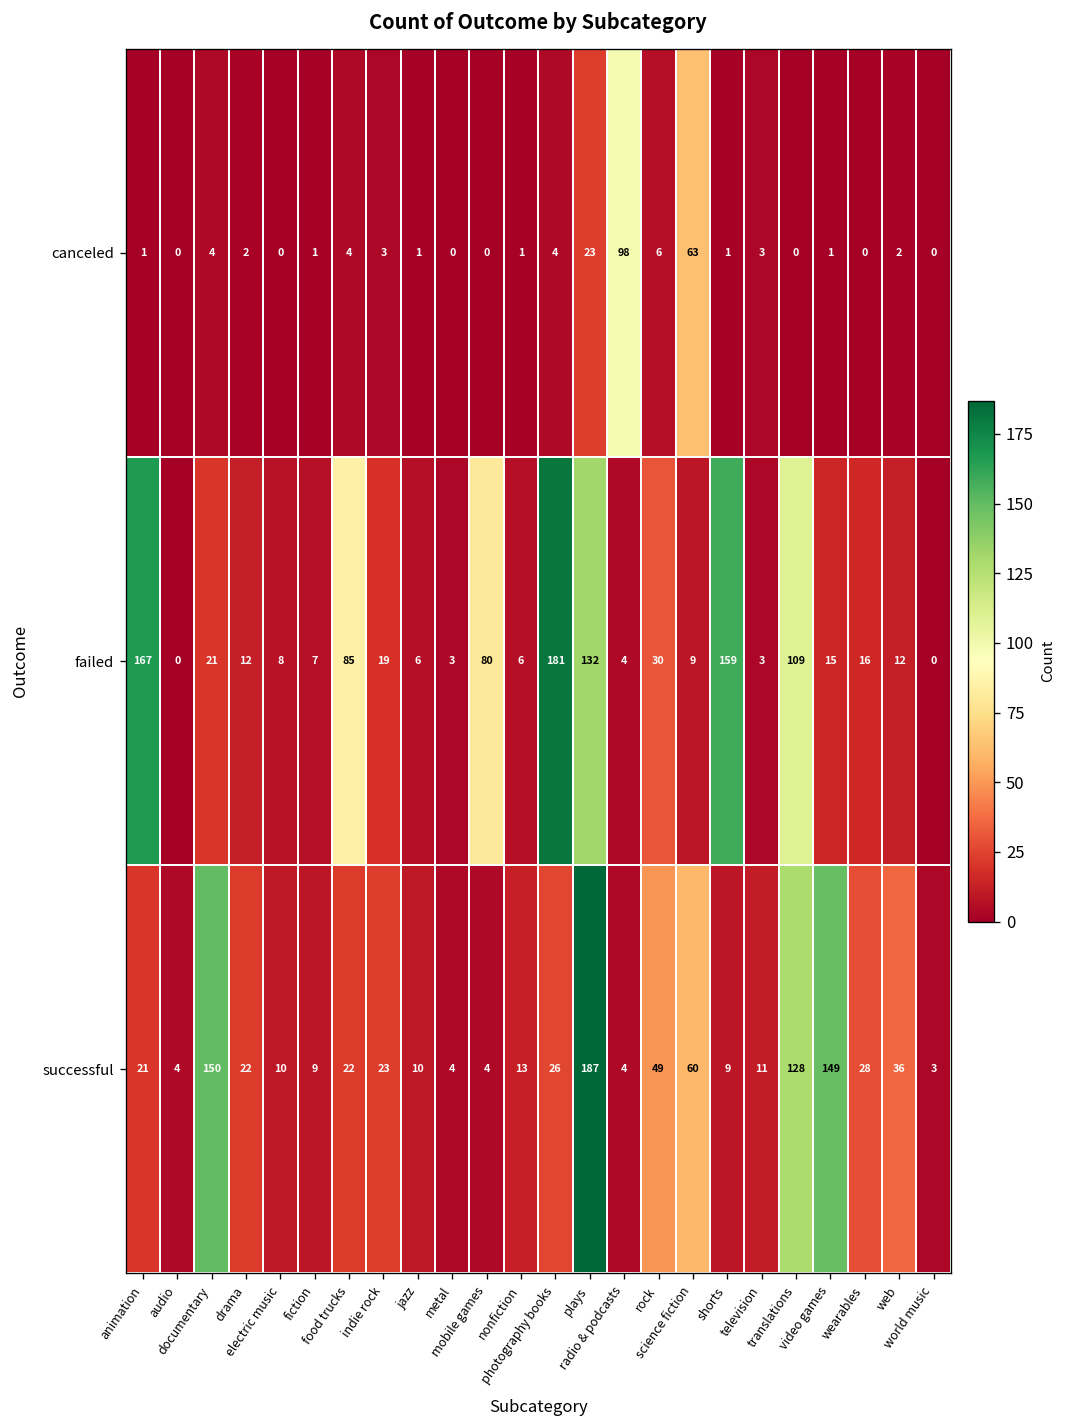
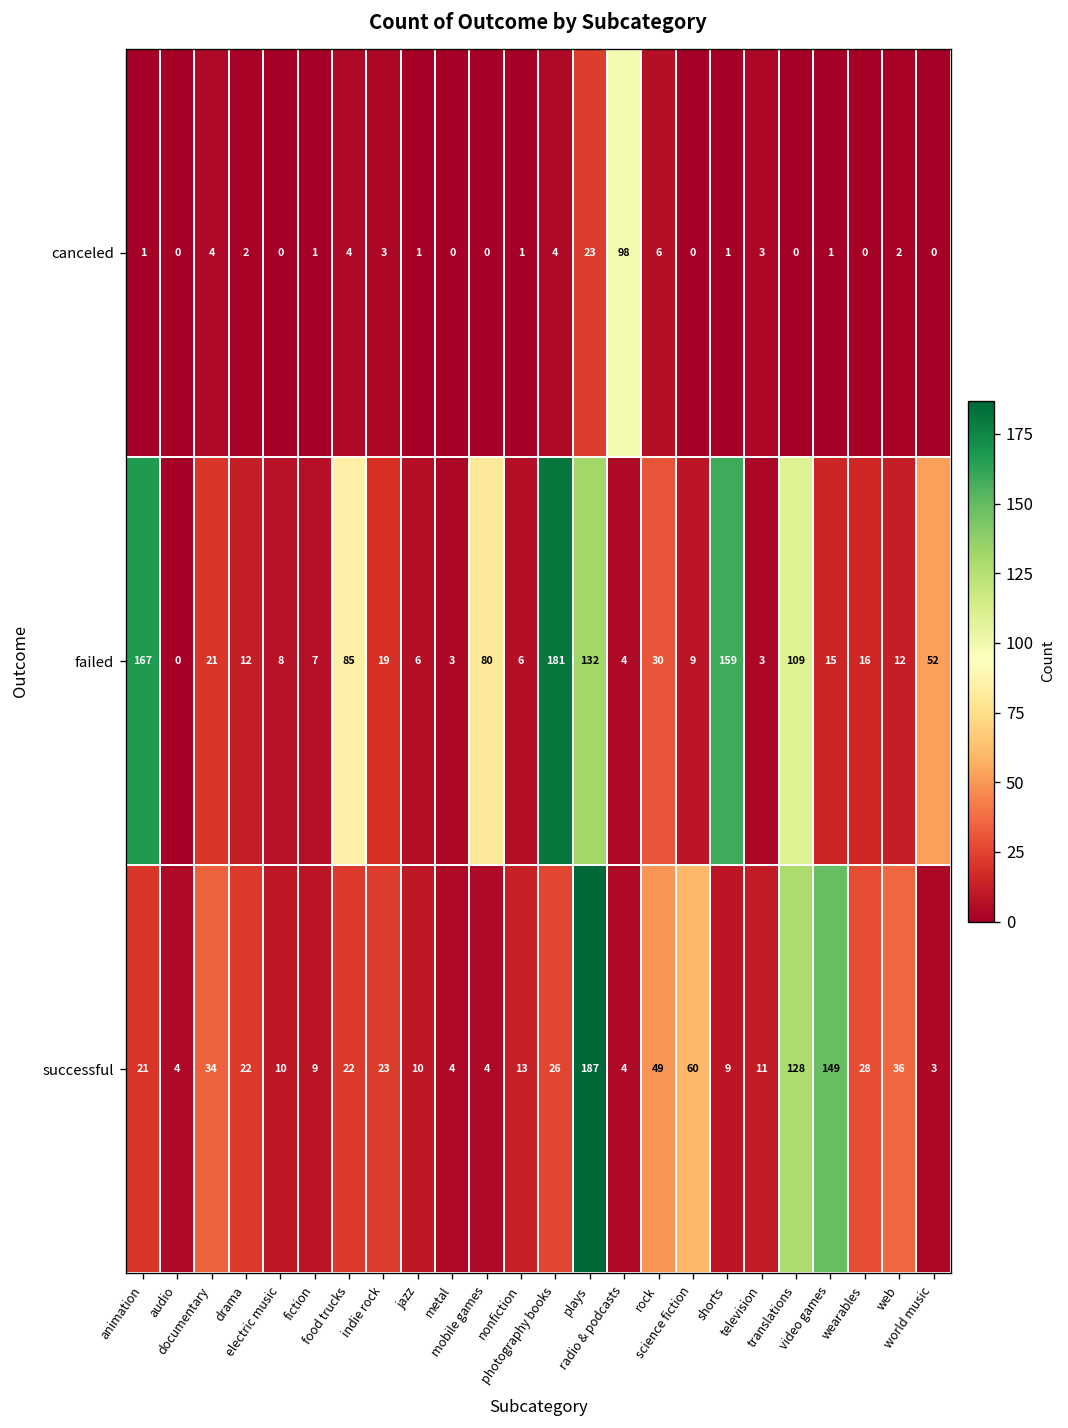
  {
    "canceled": {
      "animation": 1,
      "audio": 0,
      "documentary": 4,
      "drama": 2,
      "electric music": 0,
      "fiction": 1,
      "food trucks": 4,
      "indie rock": 3,
      "jazz": 1,
      "metal": 0,
      "mobile games": 0,
      "nonfiction": 1,
      "photography books": 4,
      "plays": 23,
      "radio & podcasts": 98,
      "rock": 6,
-     "science fiction": 63,
+     "science fiction": 0,
      "shorts": 1,
      "television": 3,
      "translations": 0,
      "video games": 1,
      "wearables": 0,
      "web": 2,
      "world music": 0
    },
    "failed": {
      "animation": 167,
      "audio": 0,
      "documentary": 21,
      "drama": 12,
      "electric music": 8,
      "fiction": 7,
      "food trucks": 85,
      "indie rock": 19,
      "jazz": 6,
      "metal": 3,
      "mobile games": 80,
      "nonfiction": 6,
      "photography books": 181,
      "plays": 132,
      "radio & podcasts": 4,
      "rock": 30,
      "science fiction": 9,
      "shorts": 159,
      "television": 3,
      "translations": 109,
      "video games": 15,
      "wearables": 16,
      "web": 12,
-     "world music": 0
+     "world music": 52
    },
    "successful": {
      "animation": 21,
      "audio": 4,
-     "documentary": 150,
+     "documentary": 34,
      "drama": 22,
      "electric music": 10,
      "fiction": 9,
      "food trucks": 22,
      "indie rock": 23,
      "jazz": 10,
      "metal": 4,
      "mobile games": 4,
      "nonfiction": 13,
      "photography books": 26,
      "plays": 187,
      "radio & podcasts": 4,
      "rock": 49,
      "science fiction": 60,
      "shorts": 9,
      "television": 11,
      "translations": 128,
      "video games": 149,
      "wearables": 28,
      "web": 36,
      "world music": 3
    }
  }
